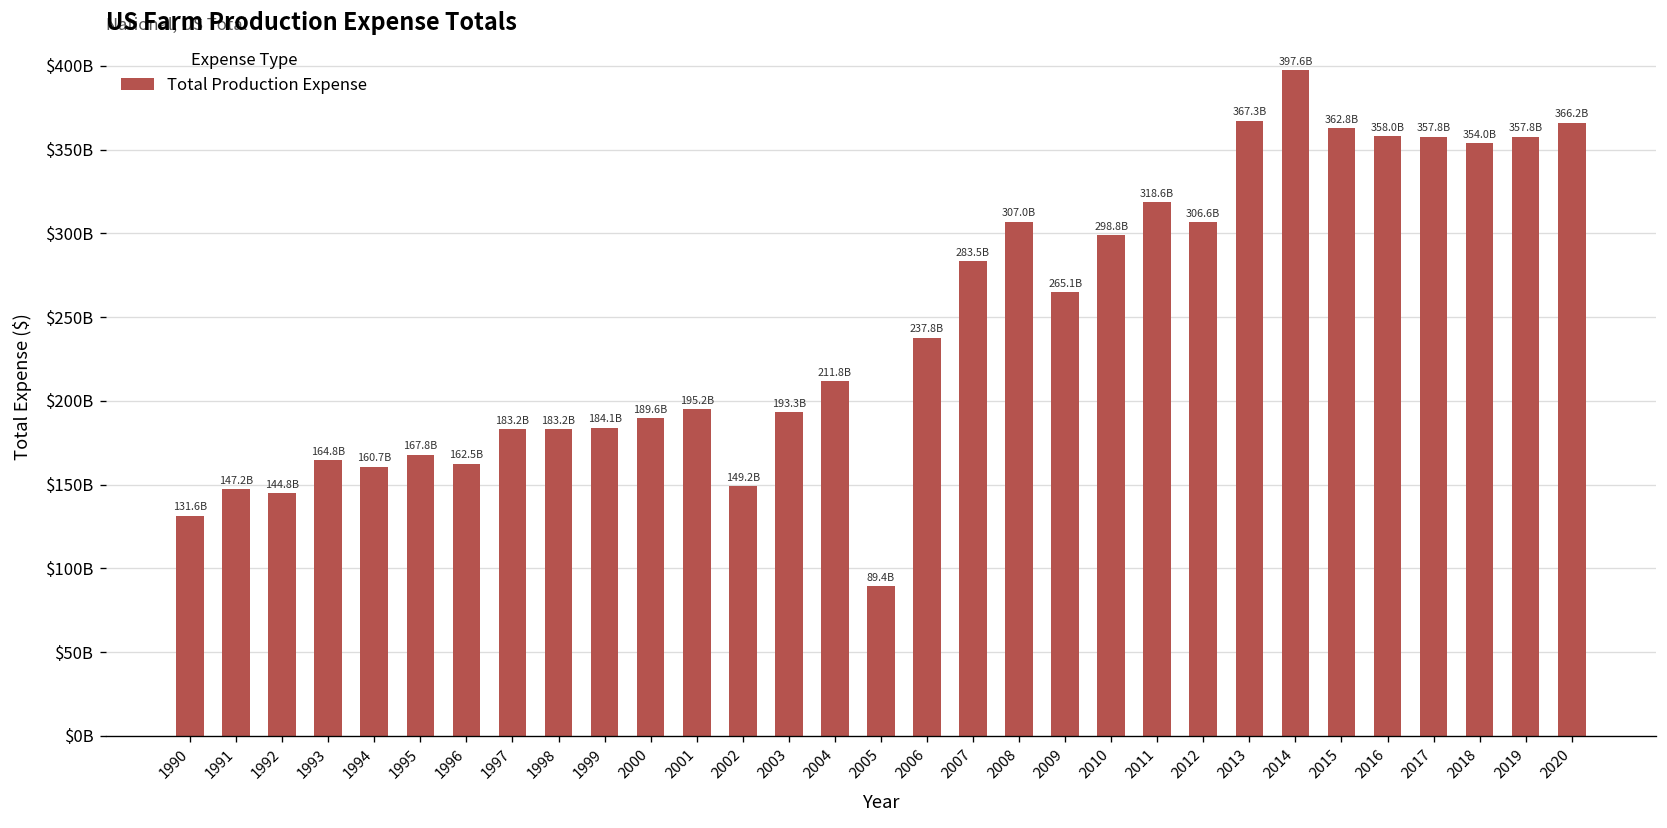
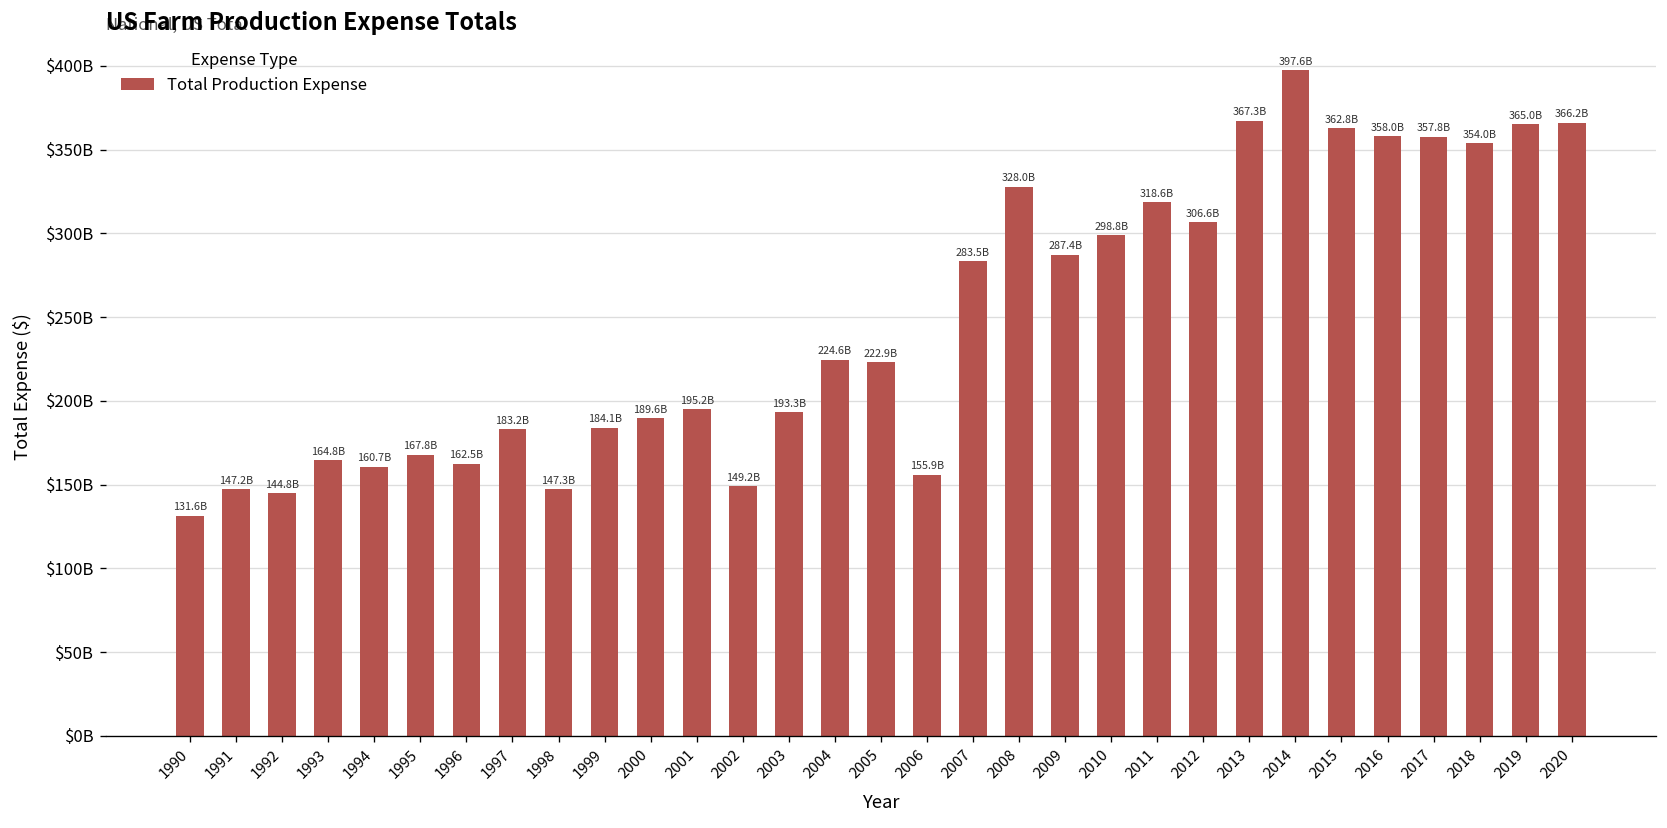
  {
    "1990": "131.6B",
    "1991": "147.2B",
    "1992": "144.8B",
    "1993": "164.8B",
    "1994": "160.7B",
    "1995": "167.8B",
    "1996": "162.5B",
    "1997": "183.2B",
-   "1998": "183.2B",
+   "1998": "147.3B",
    "1999": "184.1B",
    "2000": "189.6B",
    "2001": "195.2B",
    "2002": "149.2B",
    "2003": "193.3B",
-   "2004": "211.8B",
-   "2005": "89.4B",
-   "2006": "237.8B",
+   "2004": "224.6B",
+   "2005": "222.9B",
+   "2006": "155.9B",
    "2007": "283.5B",
-   "2008": "307.0B",
-   "2009": "265.1B",
+   "2008": "328.0B",
+   "2009": "287.4B",
    "2010": "298.8B",
    "2011": "318.6B",
    "2012": "306.6B",
    "2013": "367.3B",
    "2014": "397.6B",
    "2015": "362.8B",
    "2016": "358.0B",
    "2017": "357.8B",
    "2018": "354.0B",
-   "2019": "357.8B",
+   "2019": "365.0B",
    "2020": "366.2B"
  }
